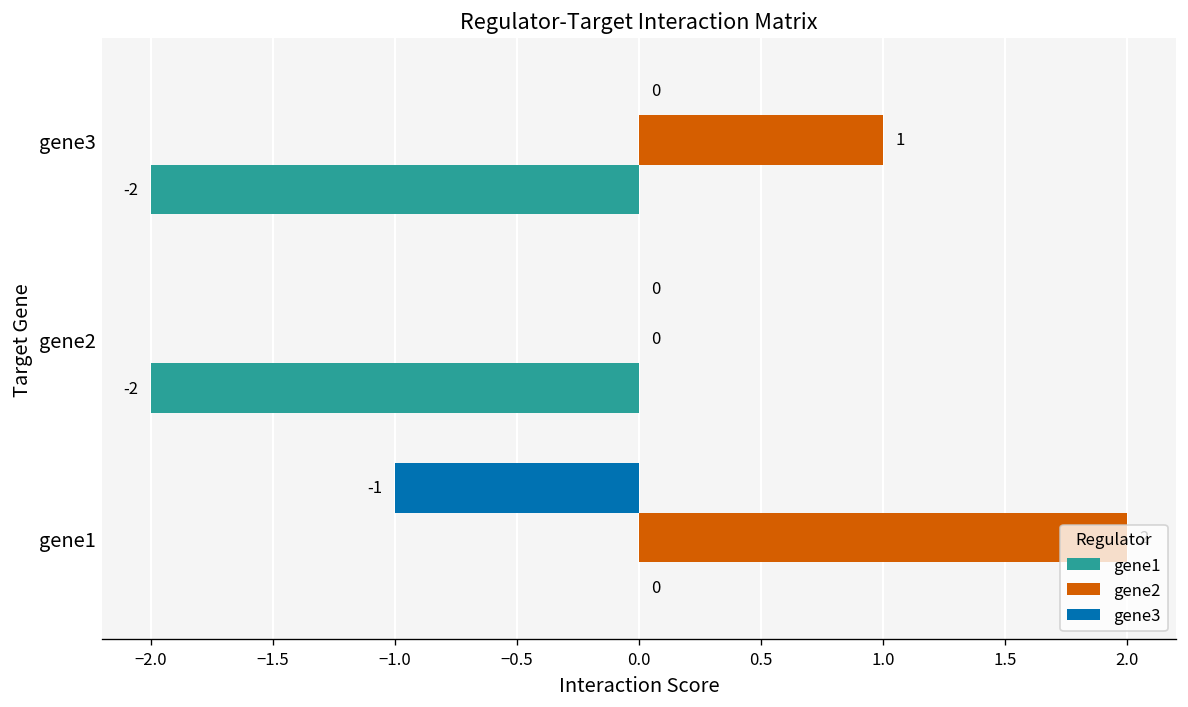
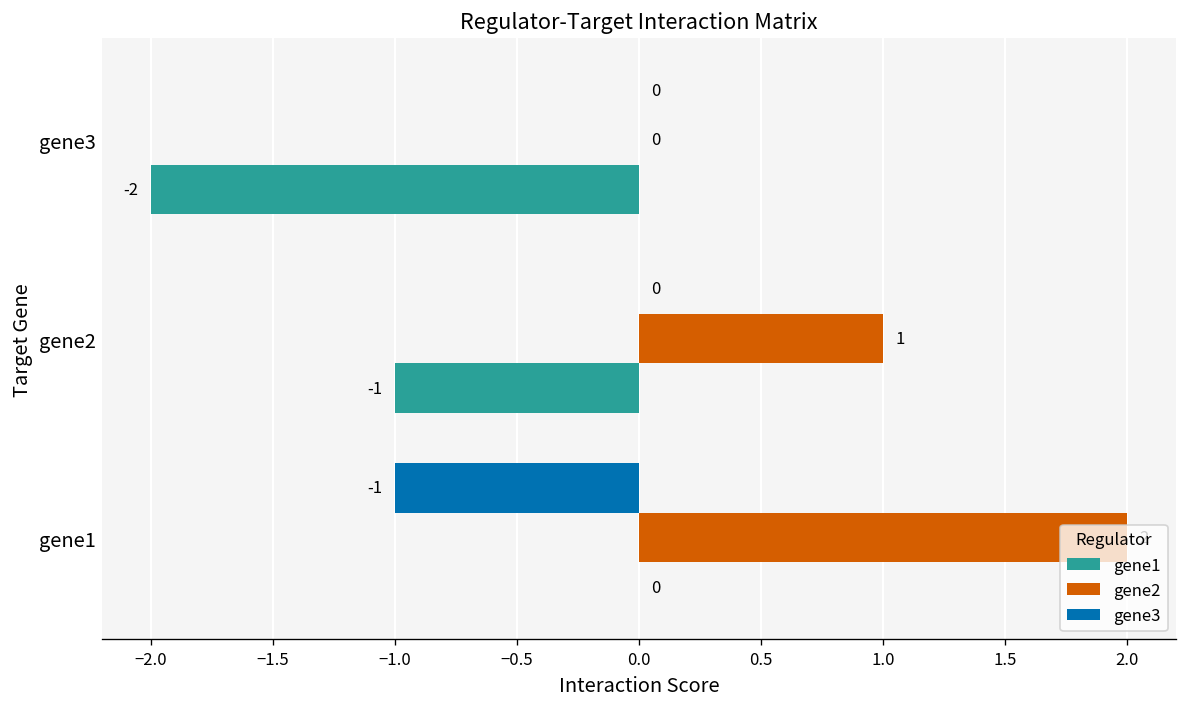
  {
    "gene1": {
      "gene3": -2,
-     "gene2": -2,
+     "gene2": -1,
      "gene1": 0
    },
    "gene2": {
-     "gene3": 1,
-     "gene2": 0
+     "gene3": 0,
+     "gene2": 1
    },
    "gene3": {
      "gene3": 0,
      "gene2": 0,
      "gene1": -1
    }
  }
